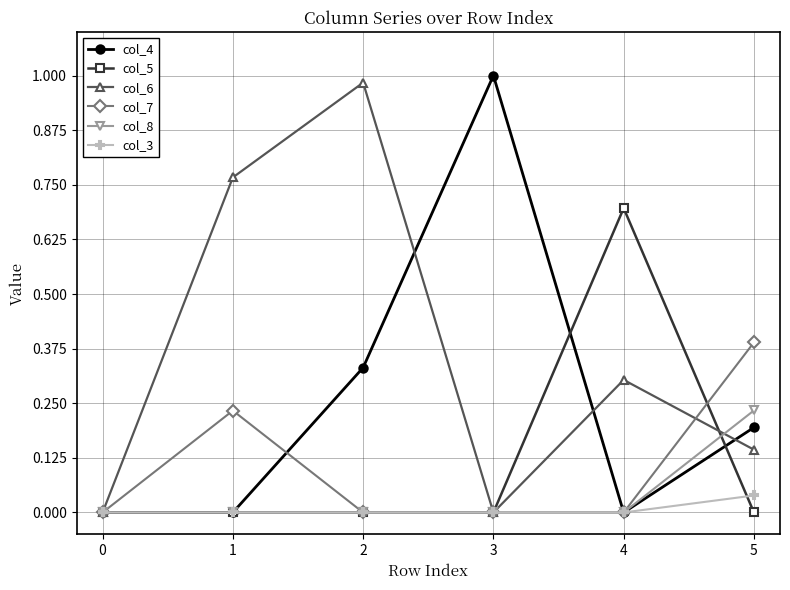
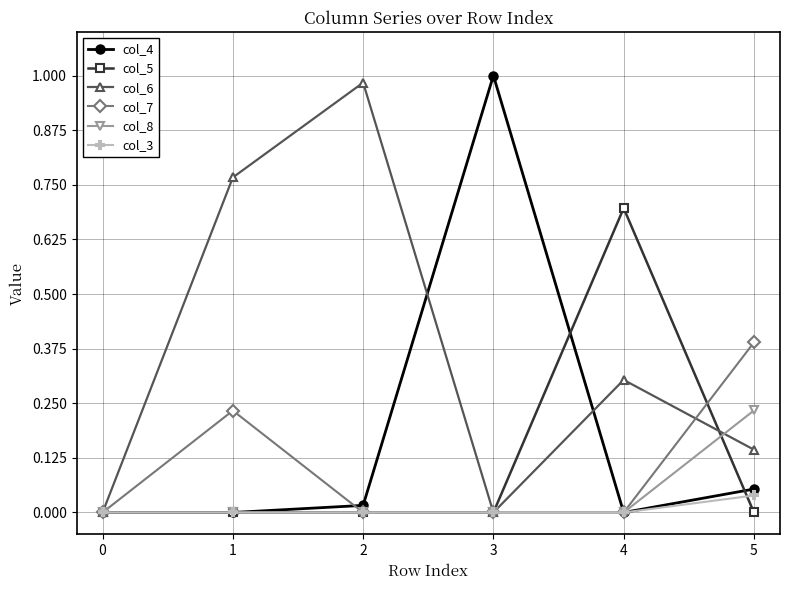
  {
    "col_4": {
-     "2": 0.33,
+     "2": 0.02,
      "3": 1.00,
-     "5": 0.19
+     "5": 0.05
    }
  }
